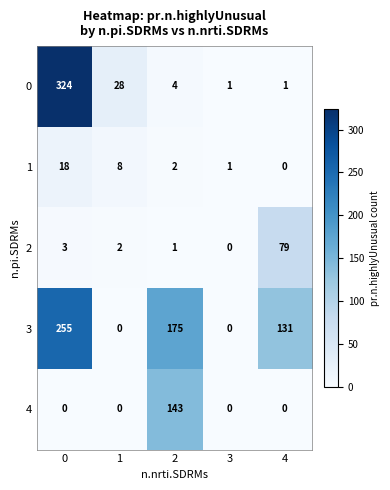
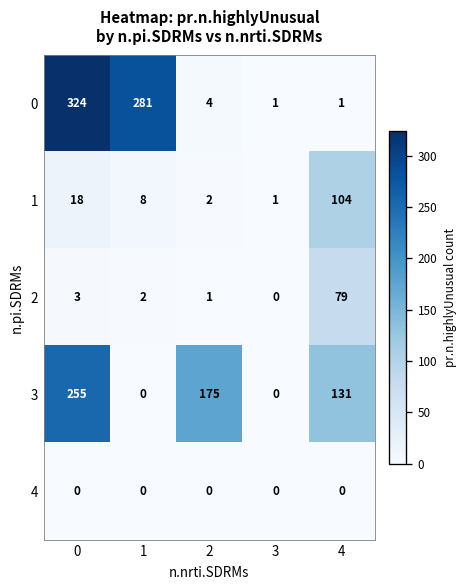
  {
    "0": {
      "0": 324,
-     "1": 28,
+     "1": 281,
      "2": 4,
      "3": 1,
      "4": 1
    },
    "1": {
      "0": 18,
      "1": 8,
      "2": 2,
      "3": 1,
-     "4": 0
+     "4": 104
    },
    "2": {
      "0": 3,
      "1": 2,
      "2": 1,
      "3": 0,
      "4": 79
    },
    "3": {
      "0": 255,
      "1": 0,
      "2": 175,
      "3": 0,
      "4": 131
    },
    "4": {
      "0": 0,
      "1": 0,
-     "2": 143,
+     "2": 0,
      "3": 0,
      "4": 0
    }
  }
